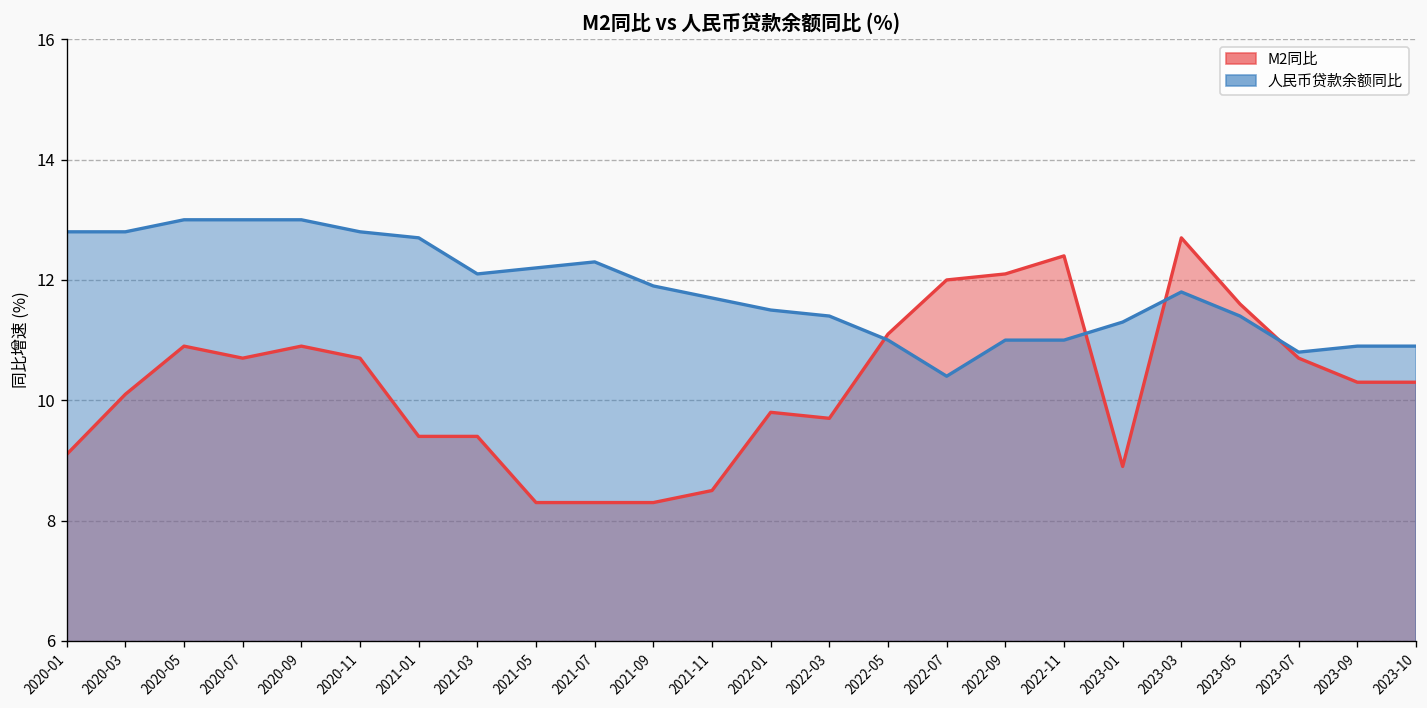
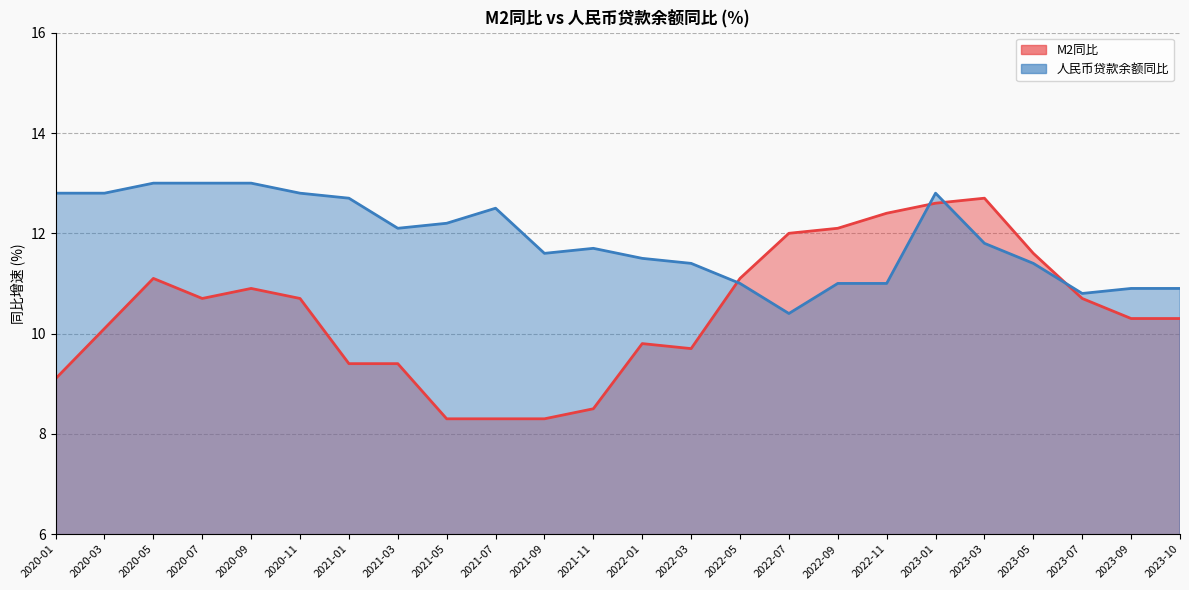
  {
    "M2同比": {
      "2020-01": 9.1,
      "2020-03": 10.1,
-     "2020-05": 10.9,
+     "2020-05": 11.1,
      "2020-07": 10.7,
      "2020-09": 10.9,
      "2020-11": 10.7,
      "2021-01": 9.4,
      "2021-03": 9.4,
      "2021-05": 8.3,
      "2021-07": 8.3,
      "2021-09": 8.3,
      "2021-11": 8.5,
      "2022-01": 9.8,
      "2022-03": 9.7,
      "2022-05": 11.1,
      "2022-07": 12.0,
      "2022-09": 12.1,
      "2022-11": 12.4,
-     "2023-01": 8.9,
+     "2023-01": 12.6,
      "2023-03": 12.7,
      "2023-05": 11.6,
      "2023-07": 10.7,
      "2023-09": 10.3,
      "2023-10": 10.3
    },
    "人民币贷款余额同比": {
      "2020-01": 12.8,
      "2020-03": 12.8,
      "2020-05": 13.0,
      "2020-07": 13.0,
      "2020-09": 13.0,
      "2020-11": 12.8,
      "2021-01": 12.7,
      "2021-03": 12.1,
      "2021-05": 12.2,
-     "2021-07": 12.3,
-     "2021-09": 11.9,
+     "2021-07": 12.5,
+     "2021-09": 11.6,
      "2021-11": 11.7,
      "2022-01": 11.5,
      "2022-03": 11.4,
      "2022-05": 11.0,
      "2022-07": 10.4,
      "2022-09": 11.0,
      "2022-11": 11.0,
-     "2023-01": 11.3,
+     "2023-01": 12.8,
      "2023-03": 11.8,
      "2023-05": 11.4,
      "2023-07": 10.8,
      "2023-09": 10.9,
      "2023-10": 10.9
    }
  }
